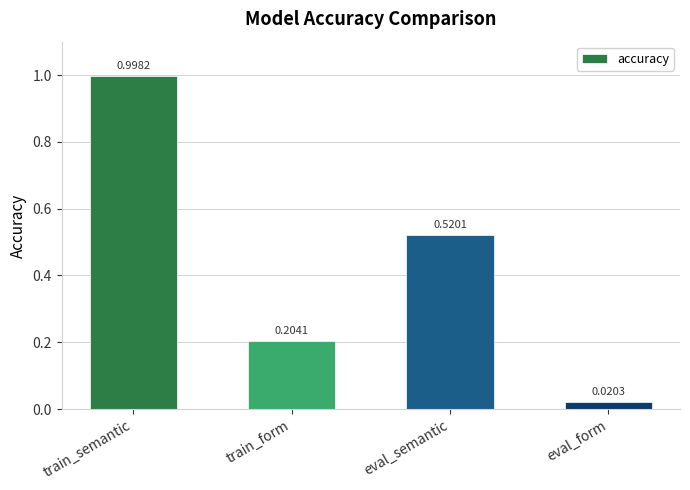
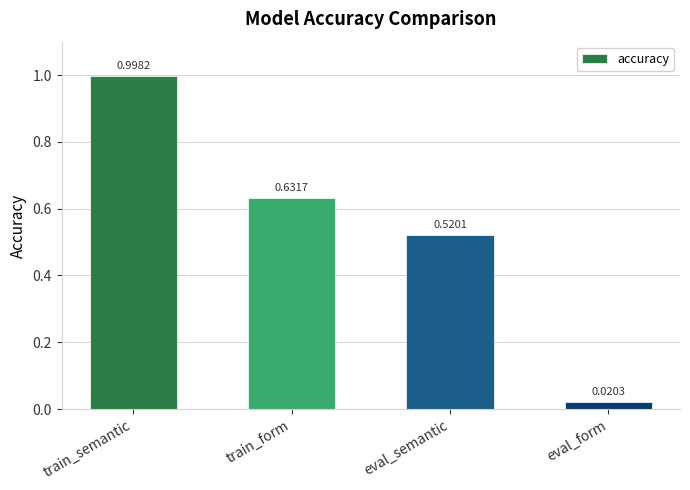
  {
    "train_semantic": 0.9982,
-   "train_form": 0.2041,
+   "train_form": 0.6317,
    "eval_semantic": 0.5201,
    "eval_form": 0.0203
  }
